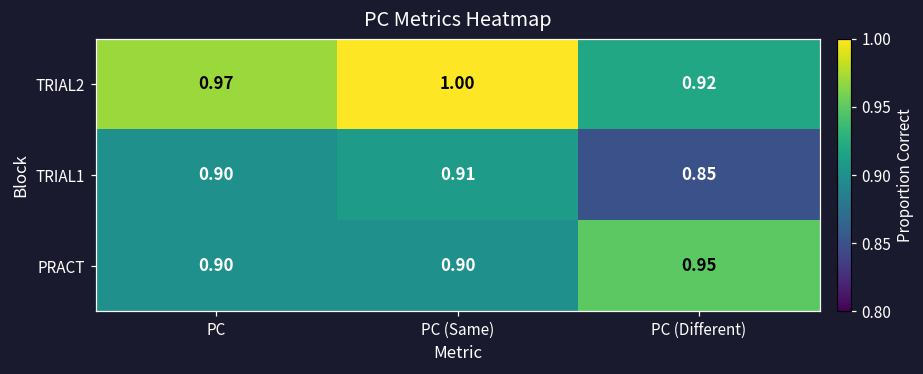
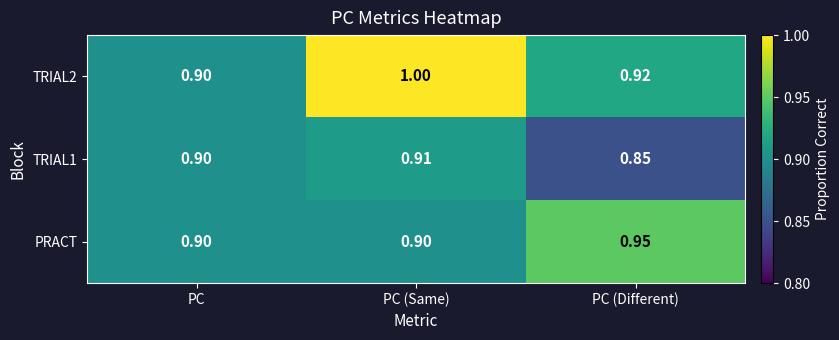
  {
    "TRIAL2": {
-     "PC": 0.97,
+     "PC": 0.90,
      "PC (Same)": 1.00,
      "PC (Different)": 0.92
    },
    "TRIAL1": {
      "PC": 0.90,
      "PC (Same)": 0.91,
      "PC (Different)": 0.85
    },
    "PRACT": {
      "PC": 0.90,
      "PC (Same)": 0.90,
      "PC (Different)": 0.95
    }
  }
